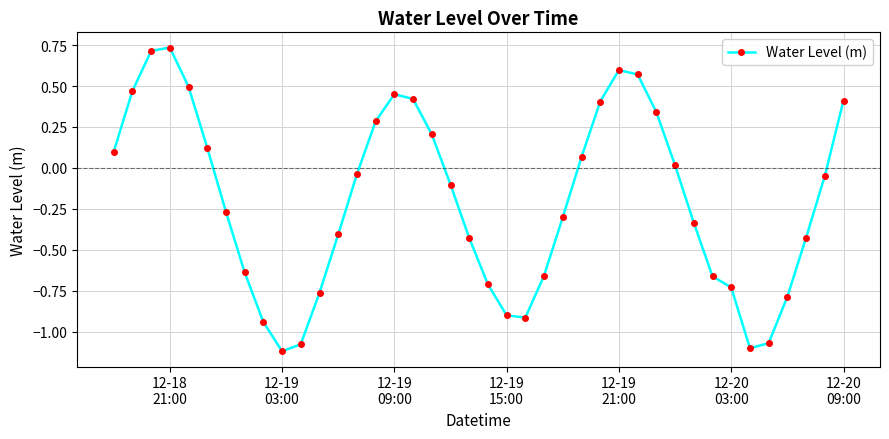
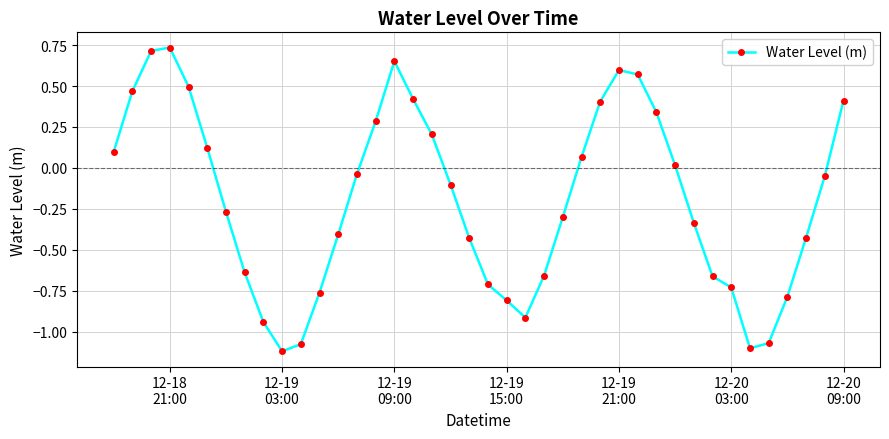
  {
    "12-18 21:00": 0.74,
    "12-19 03:00": -1.12,
-   "12-19 09:00": 0.45,
-   "12-19 15:00": -0.90,
+   "12-19 09:00": 0.65,
+   "12-19 15:00": -0.81,
    "12-19 21:00": 0.60,
    "12-20 03:00": -0.73,
    "12-20 09:00": 0.41
  }
